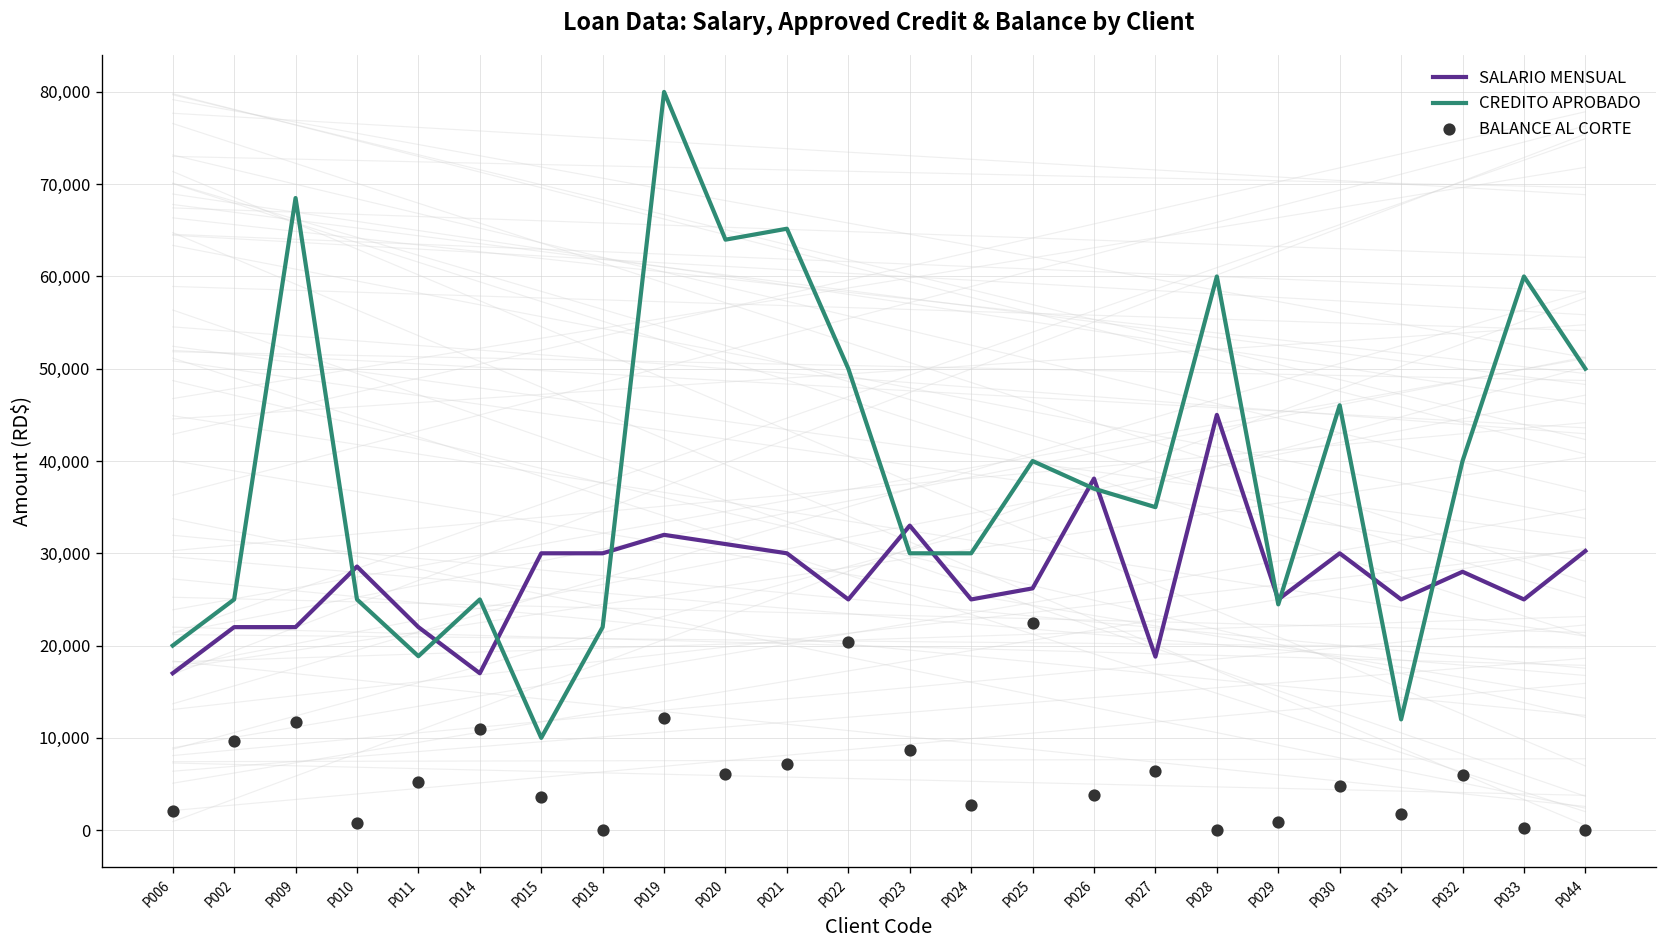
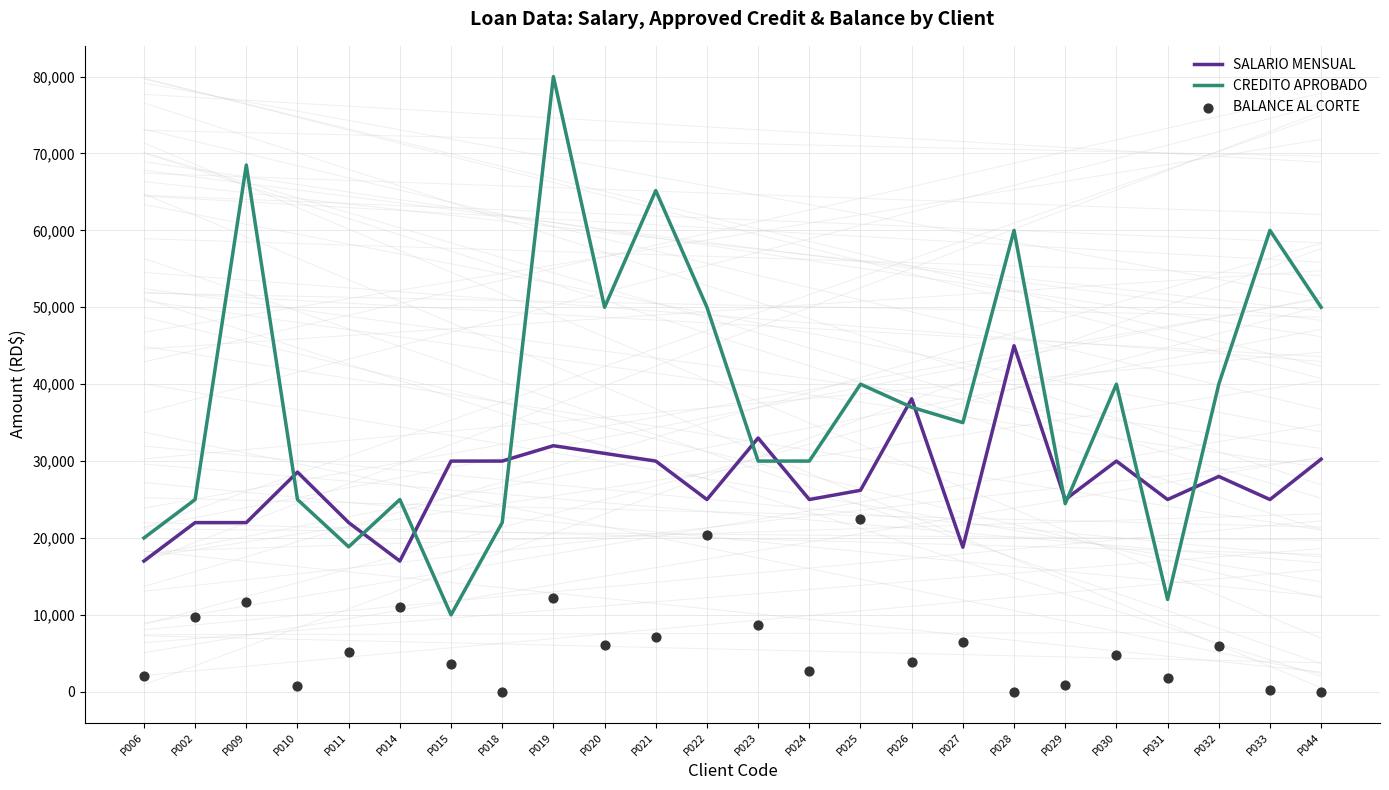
  {
    "SALARIO MENSUAL": {
      "P002": "22,000",
      "P009": "22,000",
      "P010": "29,000",
      "P011": "22,000",
      "P014": "17,000",
      "P015": "30,000",
      "P018": "30,000",
      "P019": "32,000",
      "P020": "31,000",
      "P021": "30,000",
      "P022": "25,000",
      "P023": "33,000",
      "P024": "25,000",
      "P025": "26,000",
      "P026": "38,000",
      "P027": "19,000",
      "P028": "45,000",
      "P029": "25,000",
      "P030": "30,000",
      "P031": "25,000",
      "P032": "28,000",
      "P033": "25,000"
    },
    "CREDITO APROBADO": {
      "P006": "20,000",
      "P002": "25,000",
      "P009": "69,000",
      "P010": "25,000",
      "P011": "19,000",
      "P014": "25,000",
      "P015": "10,000",
      "P018": "22,000",
      "P019": "80,000",
-     "P020": "64,000",
+     "P020": "50,000",
      "P021": "65,000",
      "P022": "50,000",
      "P023": "30,000",
      "P024": "30,000",
      "P025": "40,000",
      "P026": "37,000",
      "P027": "35,000",
      "P028": "60,000",
      "P029": "24,000",
-     "P030": "46,000",
+     "P030": "40,000",
      "P031": "12,000",
      "P032": "40,000",
      "P033": "60,000"
    }
  }
